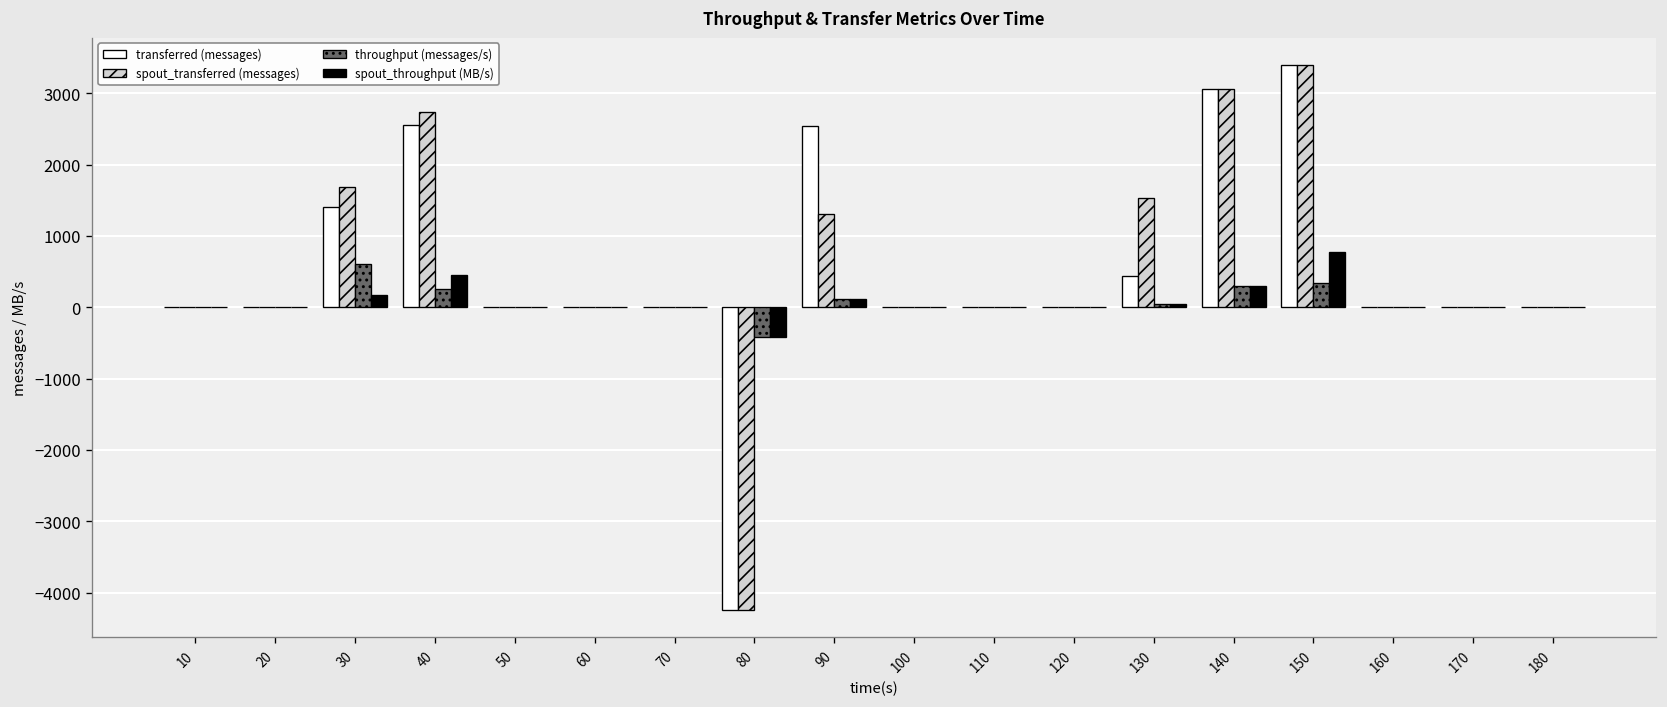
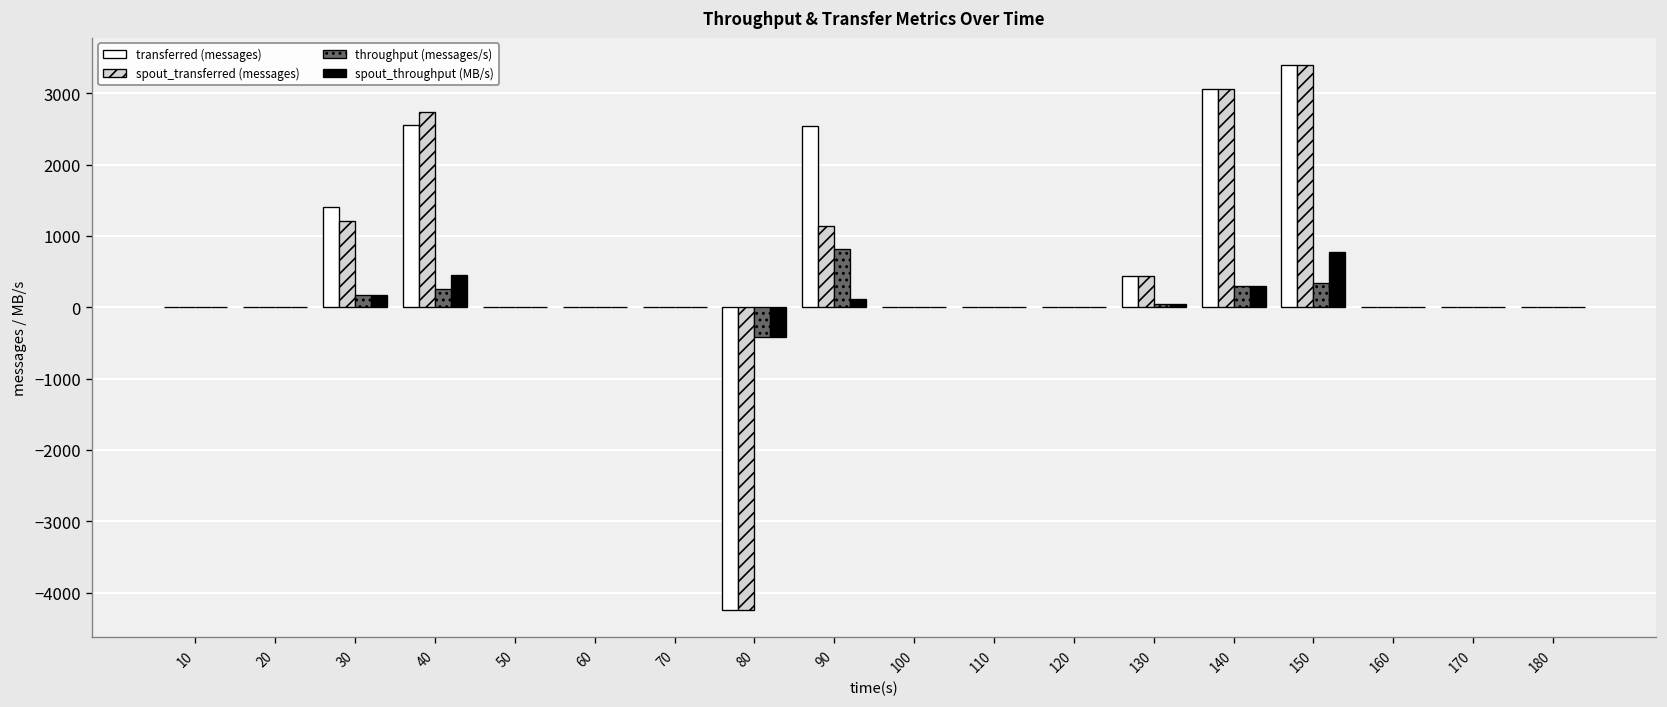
  {
    "transferred (messages)": {
      "10": 0,
      "20": 0,
      "30": 1400,
      "40": 2600,
      "50": 0,
      "60": 0,
      "70": 0,
      "80": -4200,
      "90": 2500,
      "100": 0,
      "110": 0,
      "120": 0,
      "130": 400,
      "140": 3100,
      "150": 3400,
      "160": 0,
      "170": 0,
      "180": 0
    },
    "spout_transferred (messages)": {
      "10": 0,
      "20": 0,
-     "30": 1700,
+     "30": 1200,
      "40": 2700,
      "50": 0,
      "60": 0,
      "70": 0,
      "80": -4200,
-     "90": 1300,
+     "90": 1100,
      "100": 0,
      "110": 0,
      "120": 0,
-     "130": 1500,
+     "130": 400,
      "140": 3100,
      "150": 3400,
      "160": 0,
      "170": 0,
      "180": 0
    },
    "throughput (messages/s)": {
      "10": 0,
      "20": 0,
-     "30": 600,
+     "30": 200,
      "40": 300,
      "50": 0,
      "60": 0,
      "70": 0,
      "80": -400,
-     "90": 100,
+     "90": 800,
      "100": 0,
      "110": 0,
      "120": 0,
      "130": 0,
      "140": 300,
      "150": 300,
      "160": 0,
      "170": 0,
      "180": 0
    },
    "spout_throughput (MB/s)": {
      "10": 0,
      "20": 0,
      "30": 200,
      "40": 500,
      "50": 0,
      "60": 0,
      "70": 0,
      "80": -400,
      "90": 100,
      "100": 0,
      "110": 0,
      "120": 0,
      "130": 0,
      "140": 300,
      "150": 800,
      "160": 0,
      "170": 0,
      "180": 0
    }
  }
